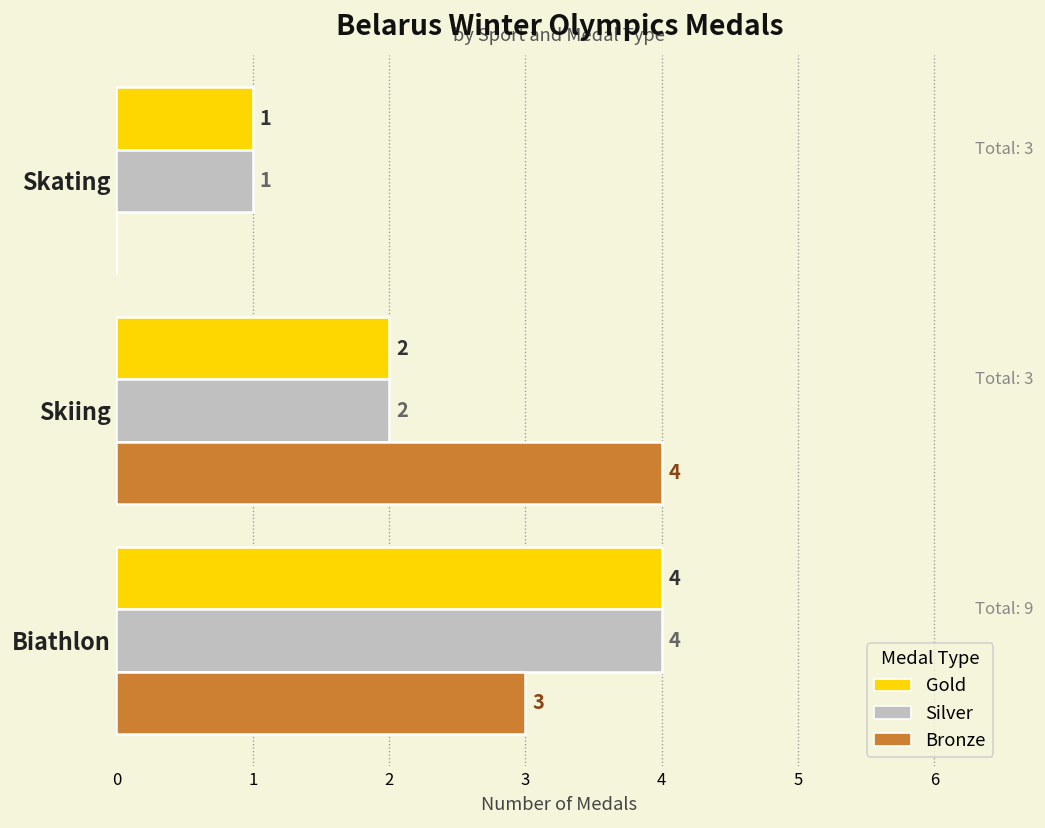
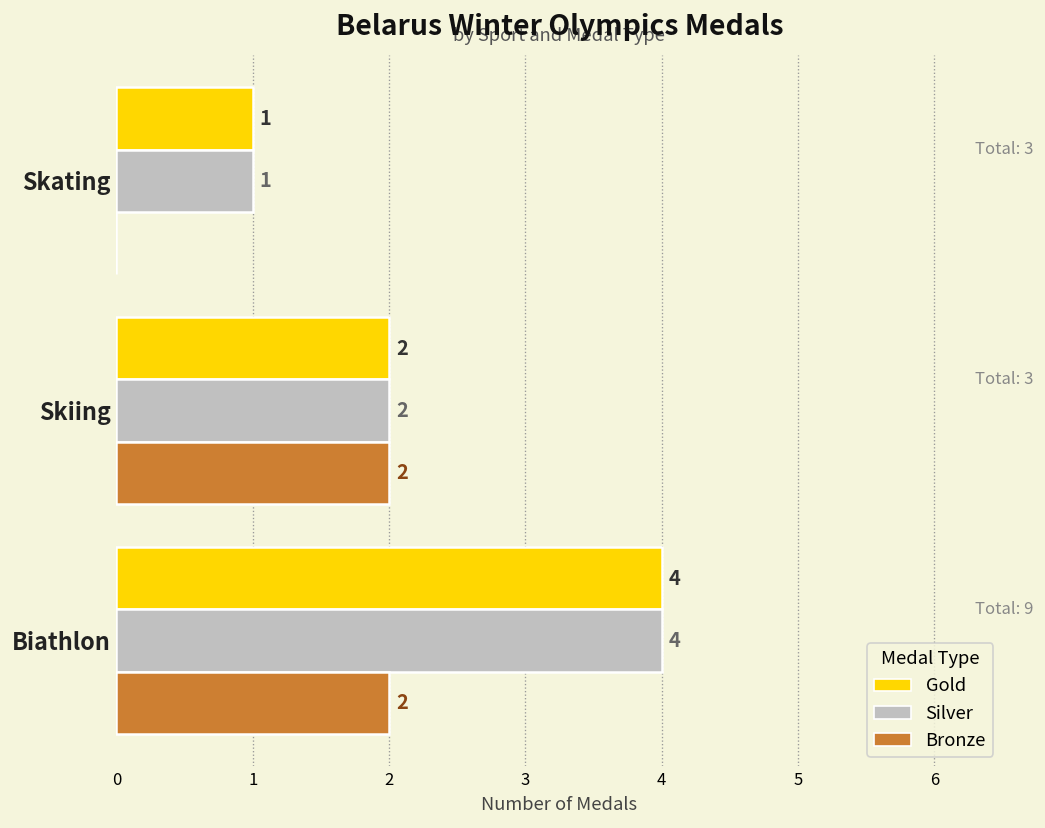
  {
    "Gold": {
      "Skating": 1,
      "Skiing": 2,
      "Biathlon": 4
    },
    "Silver": {
      "Skating": 1,
      "Skiing": 2,
      "Biathlon": 4
    },
    "Bronze": {
-     "Skiing": 4,
-     "Biathlon": 3
+     "Skiing": 2,
+     "Biathlon": 2
    }
  }
